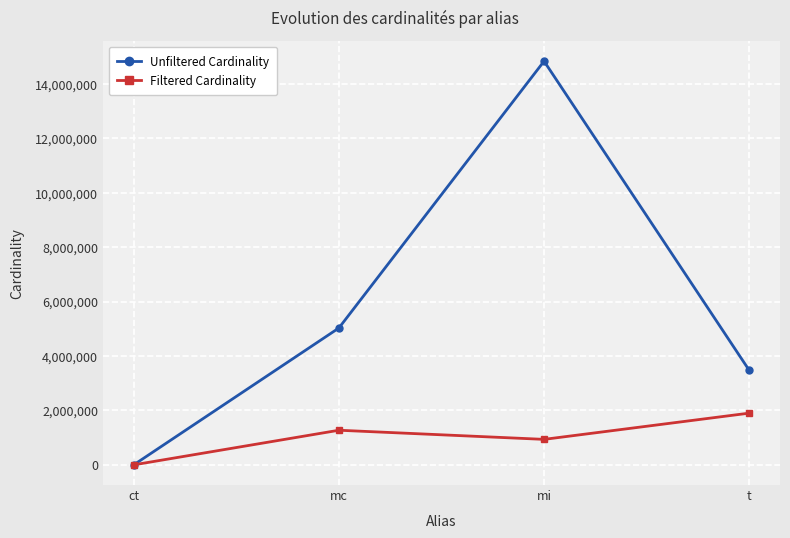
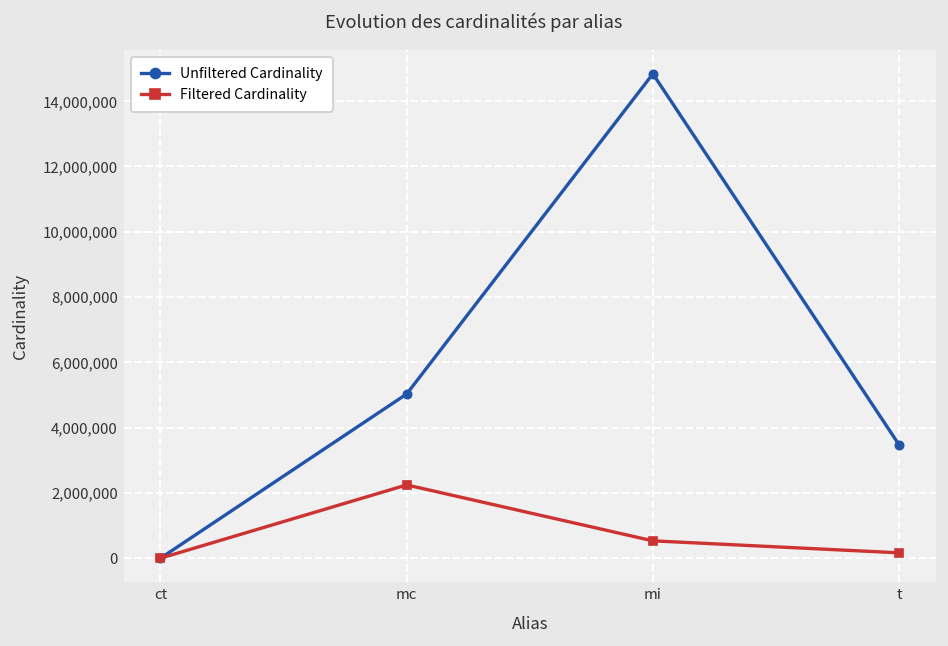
  {
    "Unfiltered Cardinality": {
      "mc": "5,000,000",
      "mi": "14,800,000",
      "t": "3,500,000"
    },
    "Filtered Cardinality": {
-     "mc": "1,300,000",
-     "mi": "900,000",
-     "t": "1,900,000"
+     "mc": "2,200,000",
+     "mi": "500,000",
+     "t": "200,000"
    }
  }
